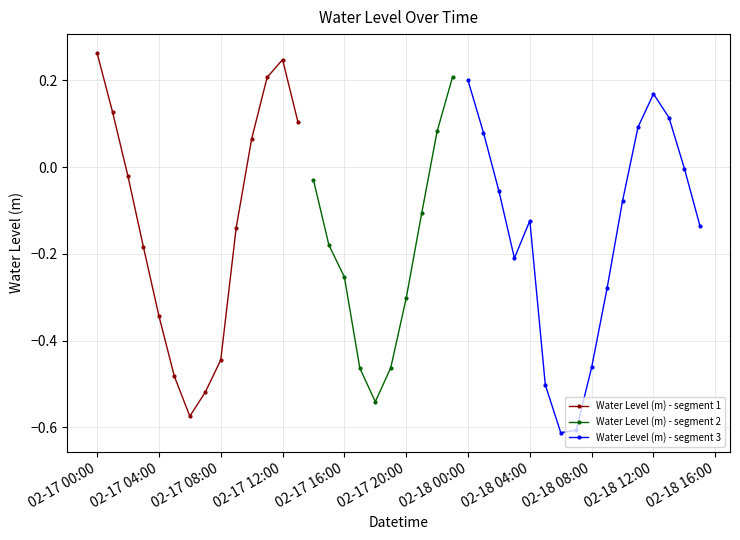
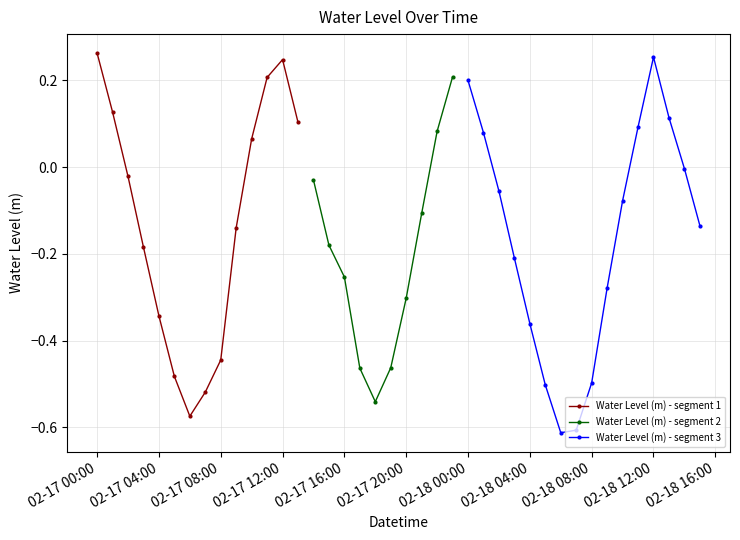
  {
    "Water Level (m) - segment 1": {
      "02-17 00:00": 0.26,
      "02-17 04:00": -0.34,
      "02-17 08:00": -0.44,
      "02-17 12:00": 0.25
    },
    "Water Level (m) - segment 2": {
      "02-17 16:00": -0.25,
      "02-17 20:00": -0.30
    },
    "Water Level (m) - segment 3": {
      "02-18 00:00": 0.20,
-     "02-18 04:00": -0.12,
-     "02-18 08:00": -0.46,
-     "02-18 12:00": 0.17
+     "02-18 04:00": -0.36,
+     "02-18 08:00": -0.50,
+     "02-18 12:00": 0.25
    }
  }
